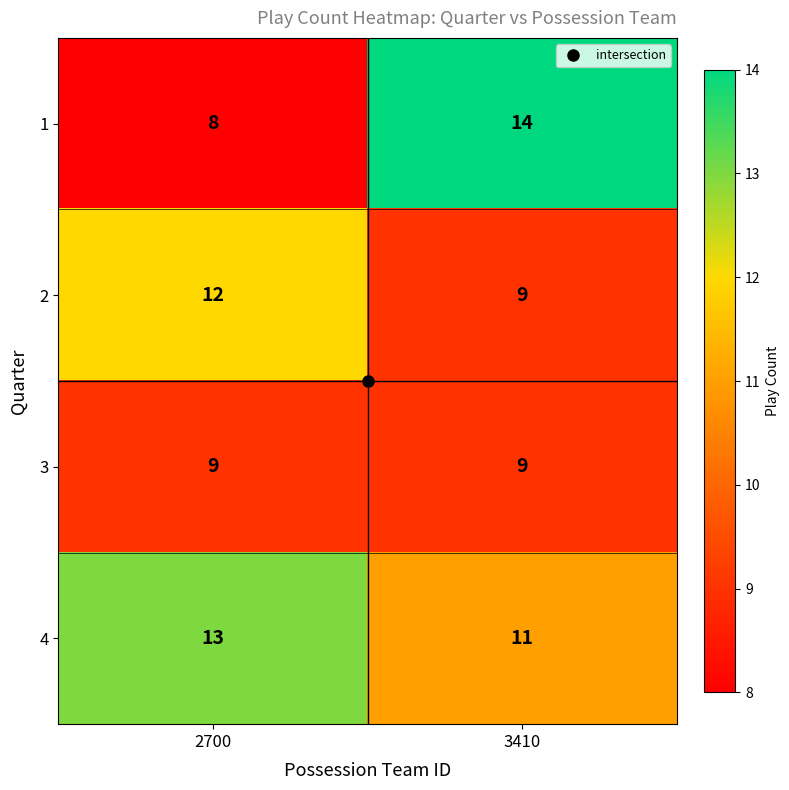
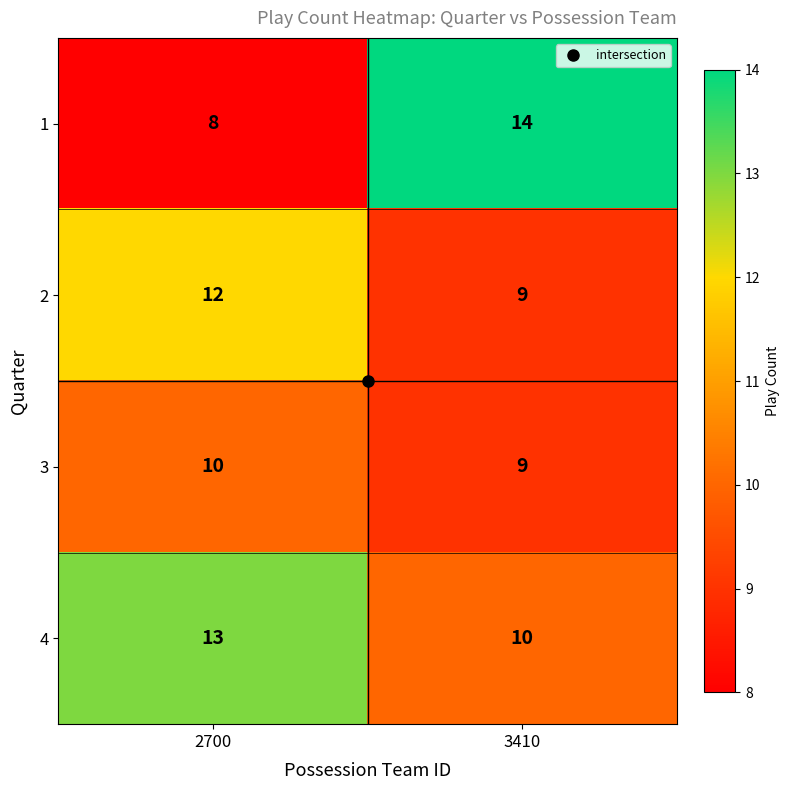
  {
    "1": {
      "2700": 8,
      "3410": 14
    },
    "2": {
      "2700": 12,
      "3410": 9
    },
    "3": {
-     "2700": 9,
+     "2700": 10,
      "3410": 9
    },
    "4": {
      "2700": 13,
-     "3410": 11
+     "3410": 10
    }
  }
